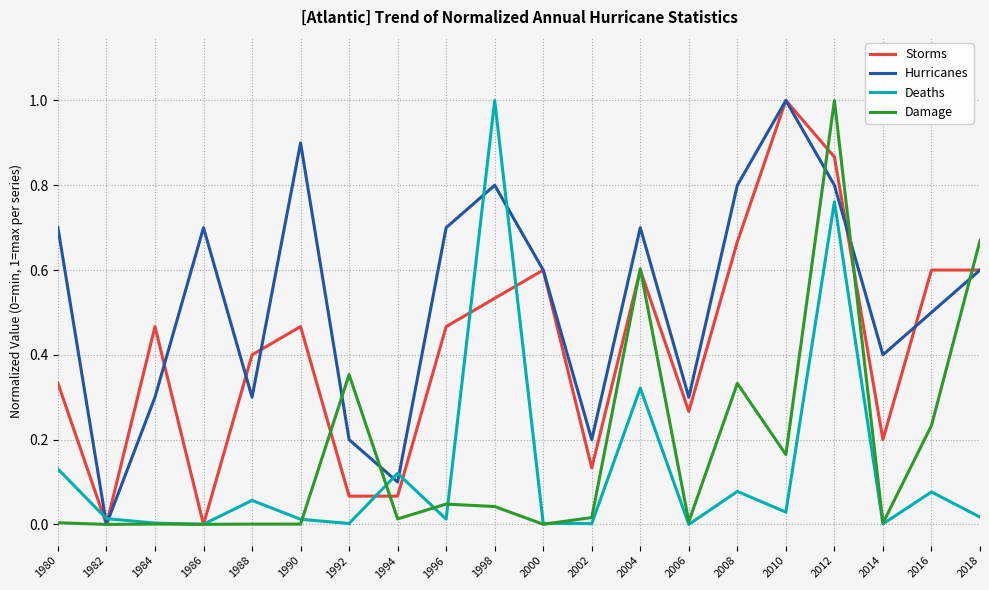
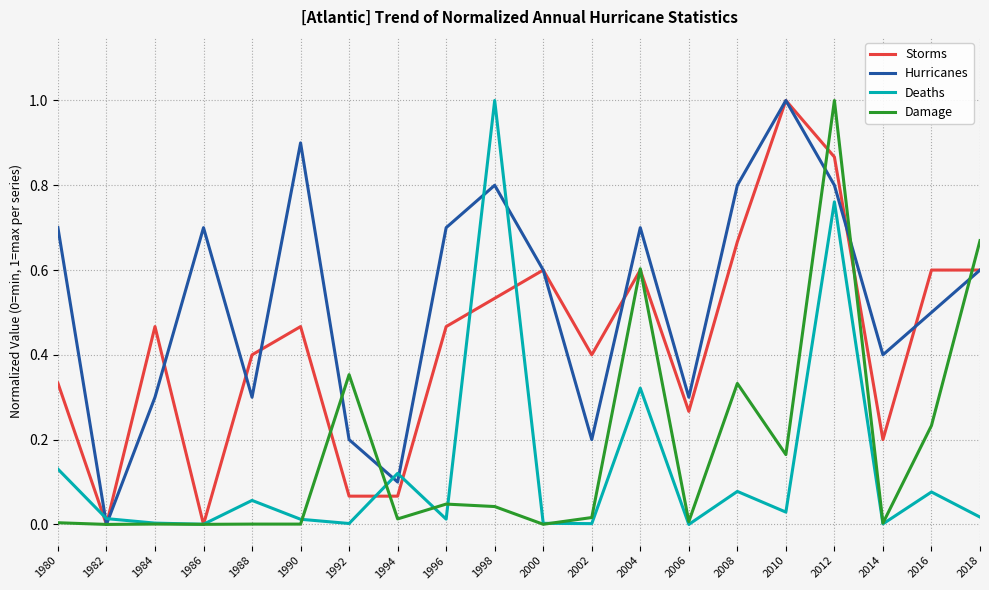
  {
    "Storms": {
      "1980": 0.33,
      "1984": 0.47,
      "1988": 0.40,
      "1990": 0.47,
      "1992": 0.07,
      "1994": 0.07,
      "1996": 0.47,
      "1998": 0.53,
-     "2002": 0.13,
+     "2002": 0.40,
      "2006": 0.27,
      "2008": 0.67,
      "2012": 0.87,
      "2014": 0.20,
      "2016": 0.60
    },
    "Hurricanes": {
      "1980": 0.70,
      "1984": 0.30,
      "1986": 0.70,
      "1988": 0.30,
      "1990": 0.90,
      "1992": 0.20,
      "1994": 0.10,
      "1996": 0.70,
      "1998": 0.80,
      "2002": 0.20,
      "2004": 0.70,
      "2006": 0.30,
      "2008": 0.80,
      "2012": 0.80,
      "2014": 0.40,
      "2016": 0.50
    },
    "Deaths": {
      "1980": 0.13,
      "1982": 0.01,
      "1988": 0.06,
      "1990": 0.01,
      "1992": 0.00,
      "1994": 0.12,
      "1996": 0.01,
      "1998": 1.00,
      "2002": 0.00,
      "2004": 0.32,
      "2006": 0.00,
      "2008": 0.08,
      "2010": 0.03,
      "2012": 0.76,
      "2016": 0.08,
      "2018": 0.02
    },
    "Damage": {
      "1980": 0.00,
      "1988": 0.00,
      "1990": 0.00,
      "1992": 0.35,
      "1994": 0.01,
      "1996": 0.05,
      "1998": 0.04,
      "2002": 0.02,
      "2006": 0.01,
      "2008": 0.33,
      "2010": 0.16,
      "2012": 1.00,
      "2016": 0.23,
      "2018": 0.67
    }
  }
